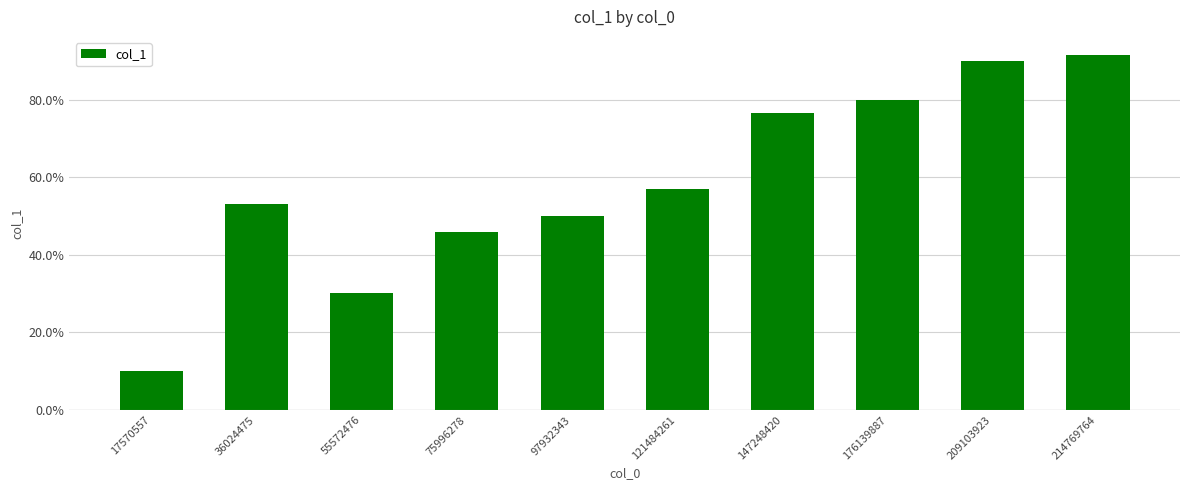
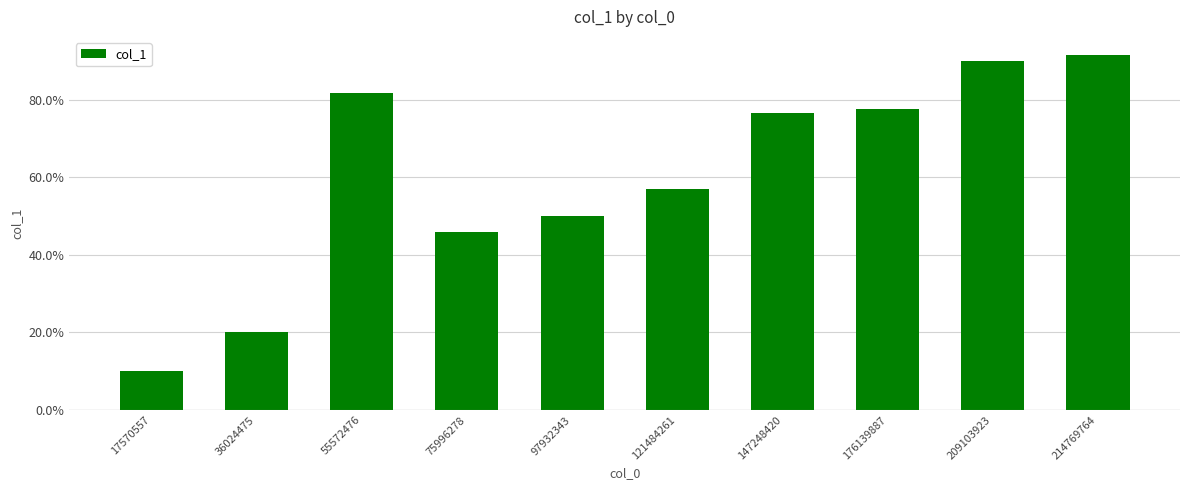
  {
    "17570557": "10%",
-   "36024475": "53%",
-   "55572476": "30%",
+   "36024475": "20%",
+   "55572476": "82%",
    "75996278": "46%",
    "97932343": "50%",
    "121484261": "57%",
    "147248420": "77%",
-   "176139887": "80%",
+   "176139887": "78%",
    "209103923": "90%",
    "214769764": "92%"
  }
